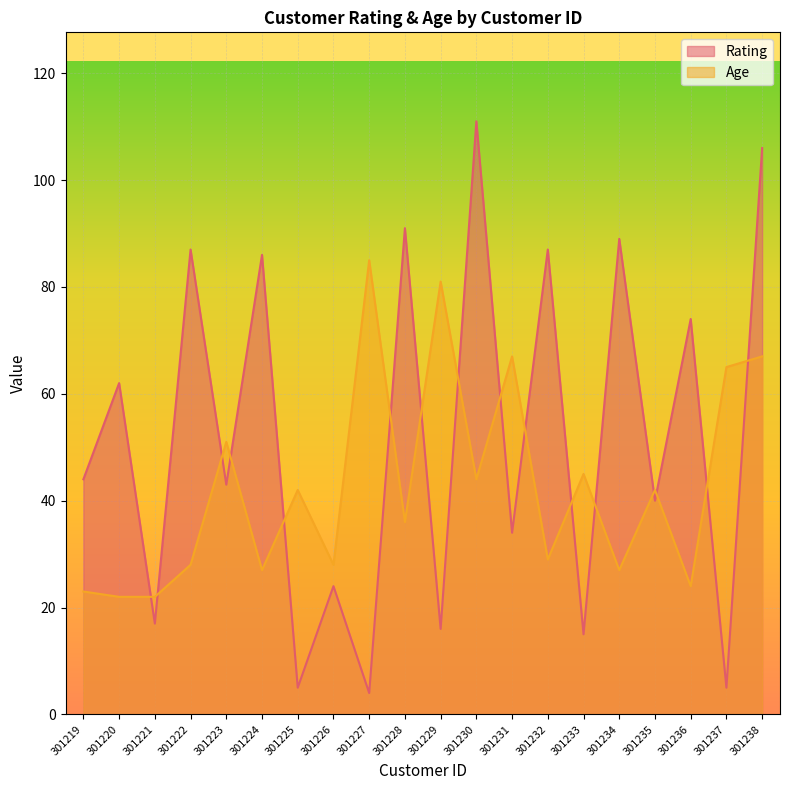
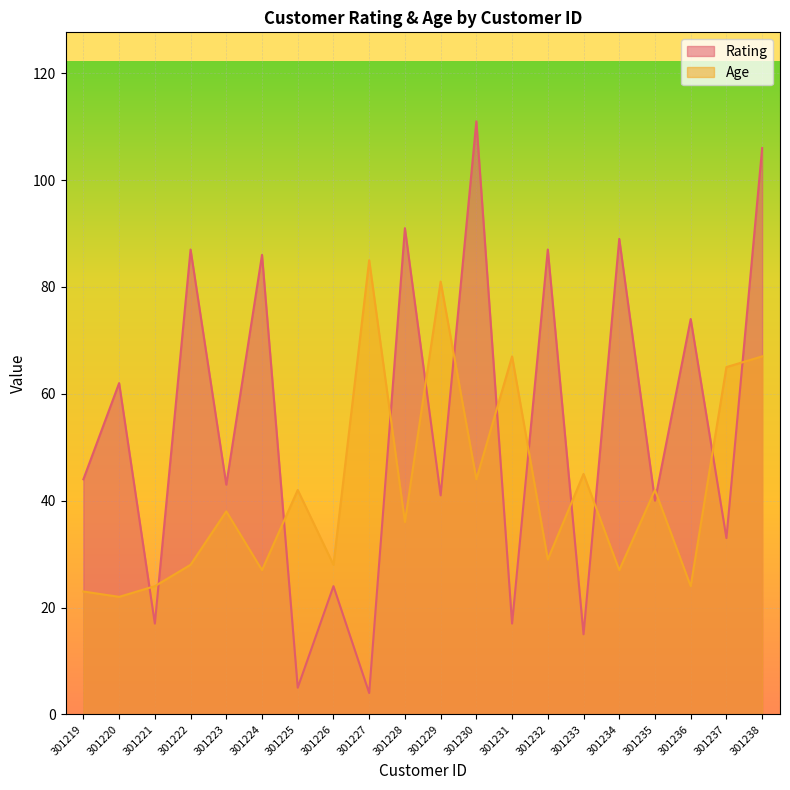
  {
    "Rating": {
      "301219": 44,
      "301220": 62,
      "301221": 17,
      "301222": 87,
      "301223": 43,
      "301224": 86,
      "301225": 5,
      "301226": 24,
      "301227": 4,
      "301228": 91,
-     "301229": 16,
+     "301229": 41,
      "301230": 111,
-     "301231": 34,
+     "301231": 17,
      "301232": 87,
      "301233": 15,
      "301234": 89,
      "301235": 40,
      "301236": 74,
-     "301237": 5,
+     "301237": 33,
      "301238": 106
    },
    "Age": {
      "301219": 23,
      "301220": 22,
-     "301221": 22,
+     "301221": 24,
      "301222": 28,
-     "301223": 51,
+     "301223": 38,
      "301224": 27,
      "301225": 42,
      "301226": 28,
      "301227": 85,
      "301228": 36,
      "301229": 81,
      "301230": 44,
      "301231": 67,
      "301232": 29,
      "301233": 45,
      "301234": 27,
      "301235": 42,
      "301236": 24,
      "301237": 65,
      "301238": 67
    }
  }
